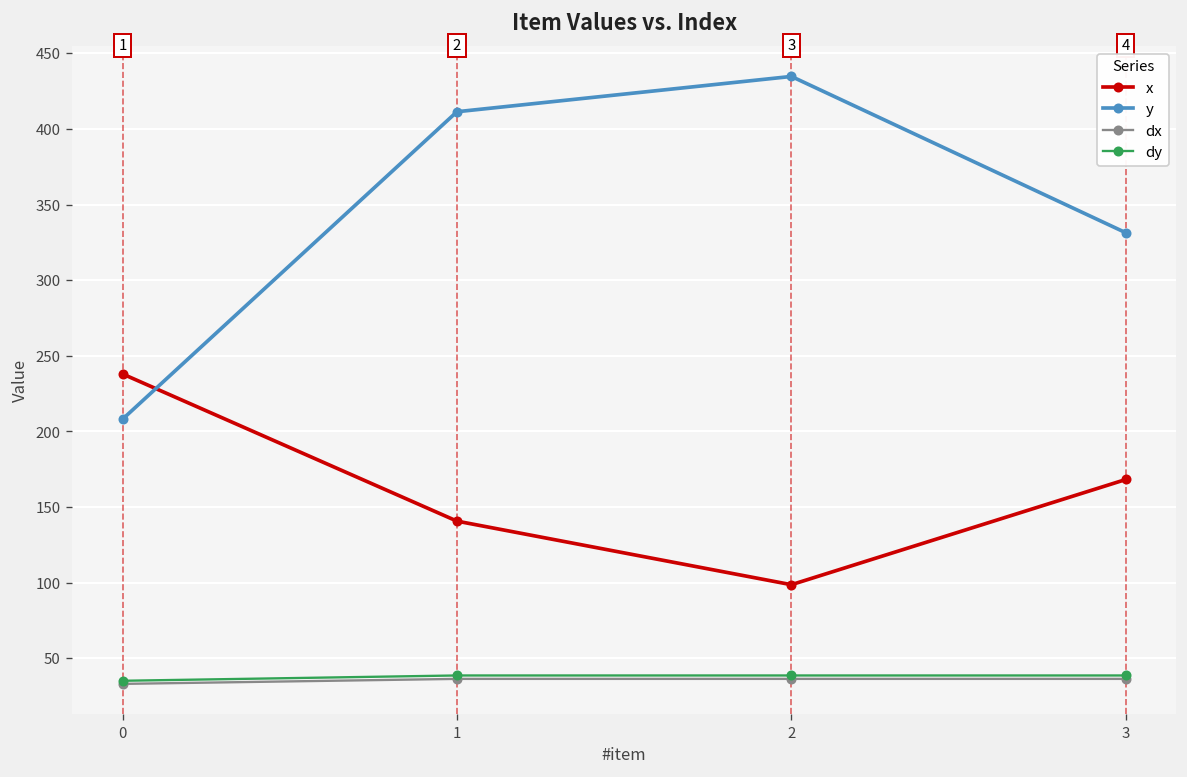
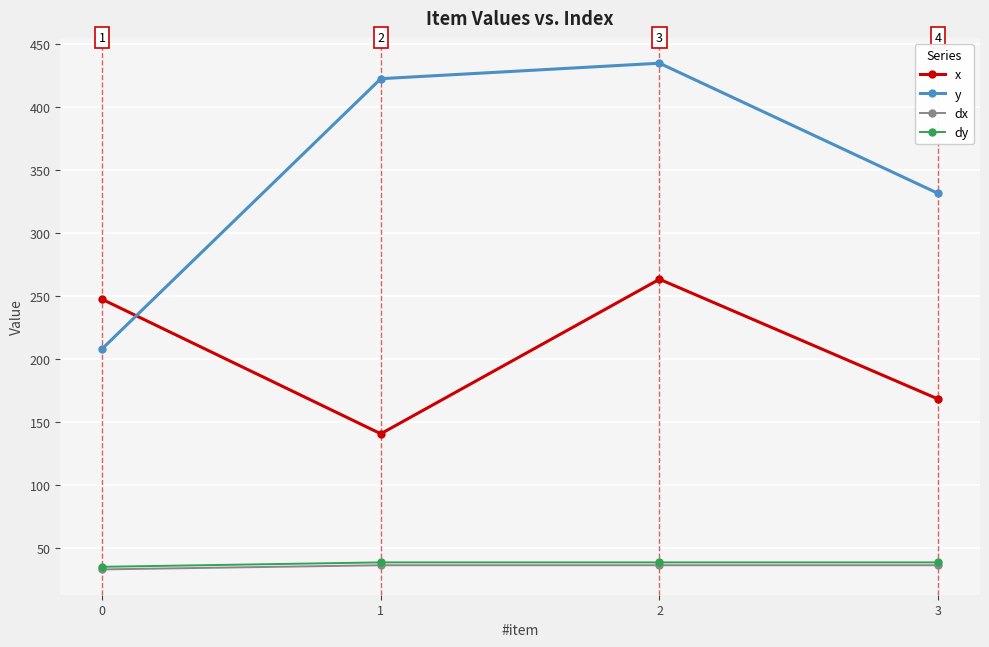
  {
    "x": {
-     "0": 238,
+     "0": 247,
      "1": 141,
-     "2": 99,
+     "2": 263,
      "3": 168
    },
    "y": {
      "0": 208,
-     "1": 411,
+     "1": 422,
      "3": 331
    },
    "dx": {
      "0": 33,
      "1": 36,
      "2": 36,
      "3": 36
    },
    "dy": {
      "0": 35,
      "1": 39,
      "2": 39,
      "3": 39
    }
  }
